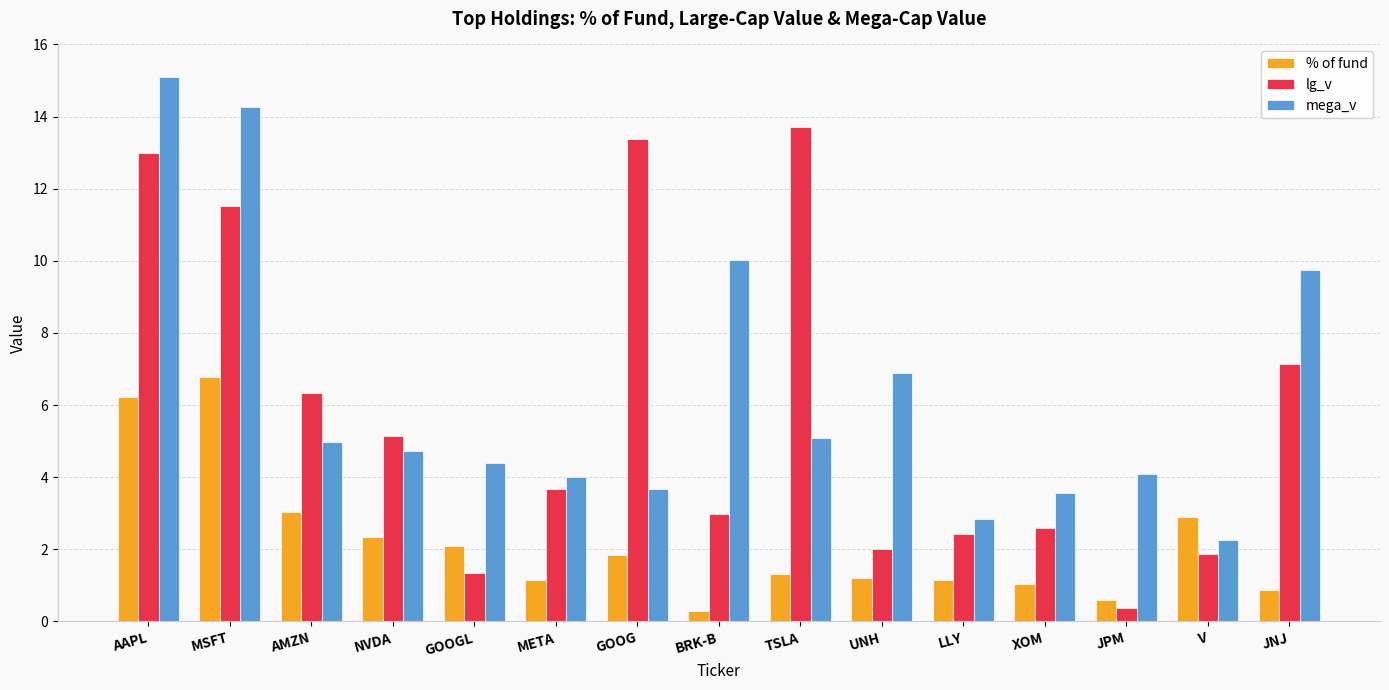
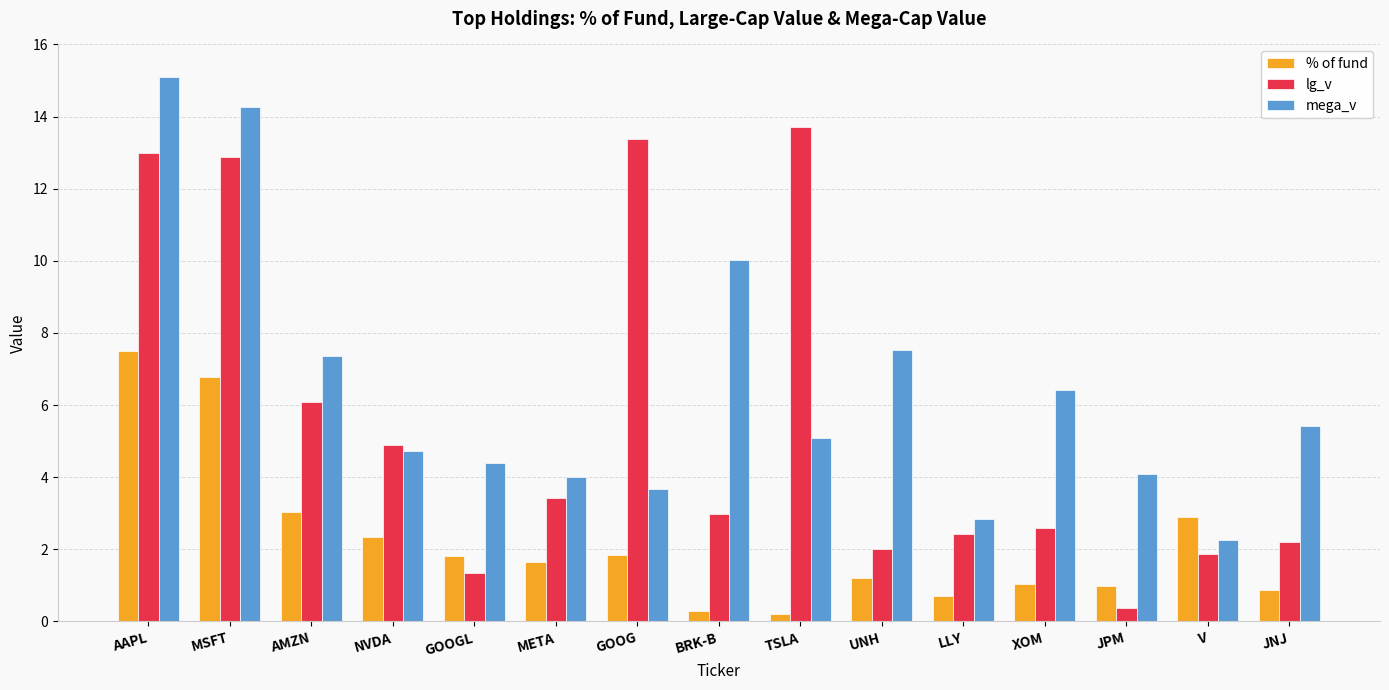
  {
    "% of fund": {
-     "AAPL": 6.2,
+     "AAPL": 7.5,
      "MSFT": 6.8,
      "AMZN": 3.0,
      "NVDA": 2.3,
-     "GOOGL": 2.1,
-     "META": 1.2,
+     "GOOGL": 1.8,
+     "META": 1.6,
      "GOOG": 1.8,
      "BRK-B": 0.3,
-     "TSLA": 1.3,
+     "TSLA": 0.2,
      "UNH": 1.2,
-     "LLY": 1.2,
+     "LLY": 0.7,
      "XOM": 1.0,
-     "JPM": 0.6,
+     "JPM": 1.0,
      "V": 2.9,
      "JNJ": 0.9
    },
    "lg_v": {
      "AAPL": 13.0,
-     "MSFT": 11.5,
-     "AMZN": 6.3,
-     "NVDA": 5.1,
+     "MSFT": 12.9,
+     "AMZN": 6.1,
+     "NVDA": 4.9,
      "GOOGL": 1.4,
-     "META": 3.7,
+     "META": 3.4,
      "GOOG": 13.4,
      "BRK-B": 3.0,
      "TSLA": 13.7,
      "UNH": 2.0,
      "LLY": 2.4,
      "XOM": 2.6,
      "JPM": 0.4,
      "V": 1.9,
-     "JNJ": 7.1
+     "JNJ": 2.2
    },
    "mega_v": {
      "AAPL": 15.1,
      "MSFT": 14.3,
-     "AMZN": 5.0,
+     "AMZN": 7.4,
      "NVDA": 4.7,
      "GOOGL": 4.4,
      "META": 4.0,
      "GOOG": 3.7,
      "BRK-B": 10.0,
      "TSLA": 5.1,
-     "UNH": 6.9,
+     "UNH": 7.5,
      "LLY": 2.8,
-     "XOM": 3.6,
+     "XOM": 6.4,
      "JPM": 4.1,
      "V": 2.3,
-     "JNJ": 9.7
+     "JNJ": 5.4
    }
  }
